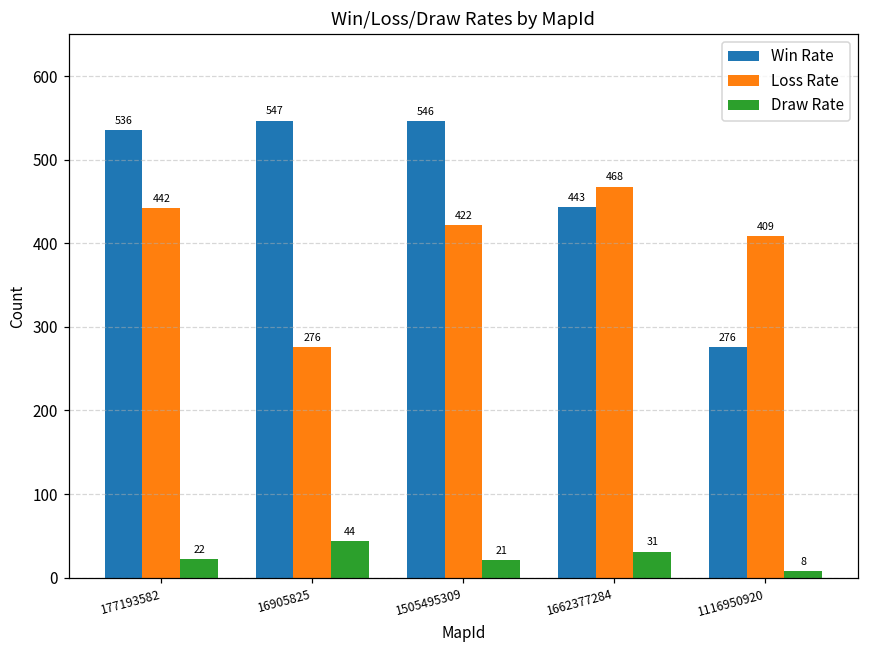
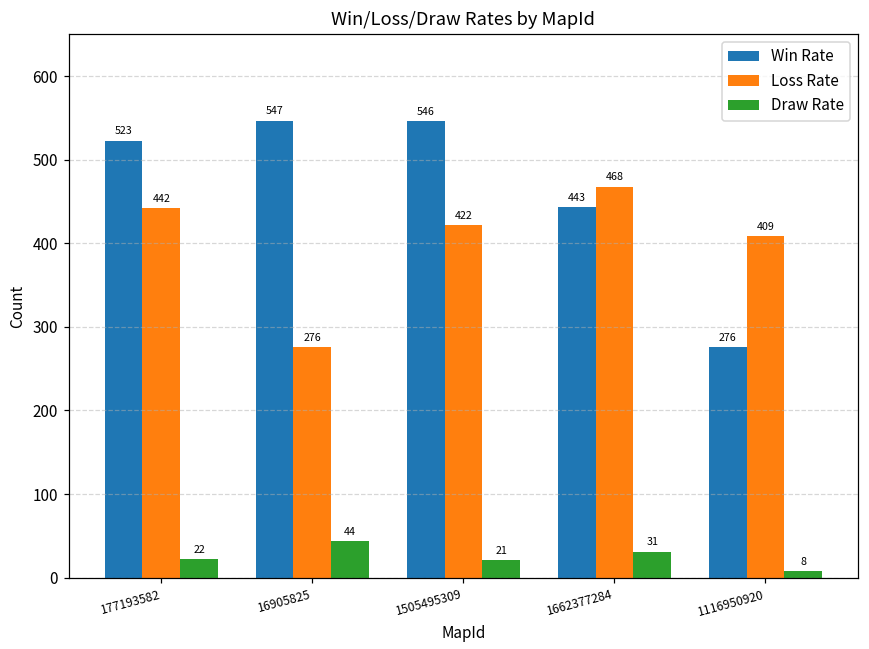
  {
    "Win Rate": {
-     "177193582": 536,
+     "177193582": 523,
      "16905825": 547,
      "1505495309": 546,
      "1662377284": 443,
      "1116950920": 276
    },
    "Loss Rate": {
      "177193582": 442,
      "16905825": 276,
      "1505495309": 422,
      "1662377284": 468,
      "1116950920": 409
    },
    "Draw Rate": {
      "177193582": 22,
      "16905825": 44,
      "1505495309": 21,
      "1662377284": 31,
      "1116950920": 8
    }
  }
